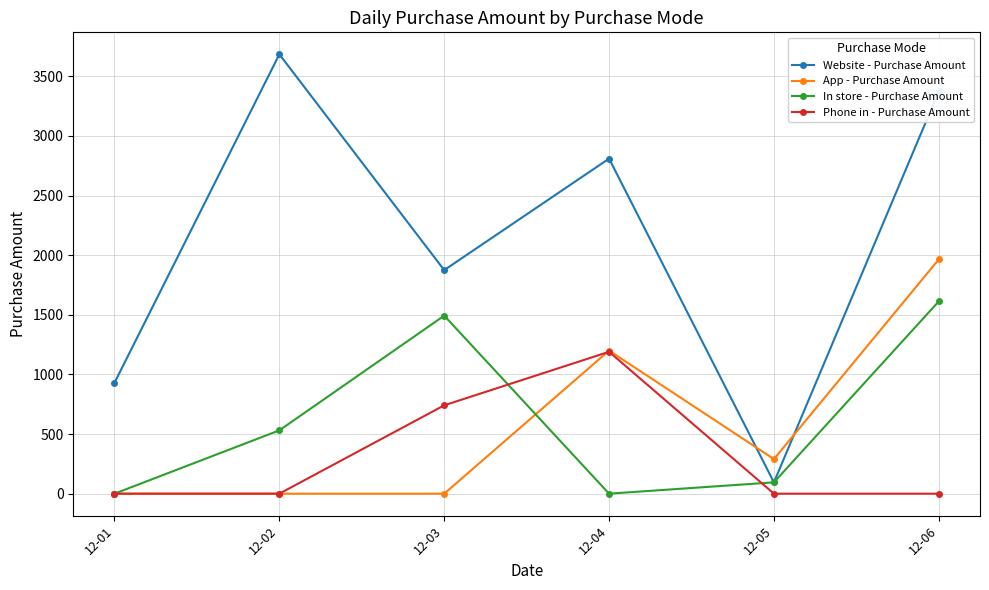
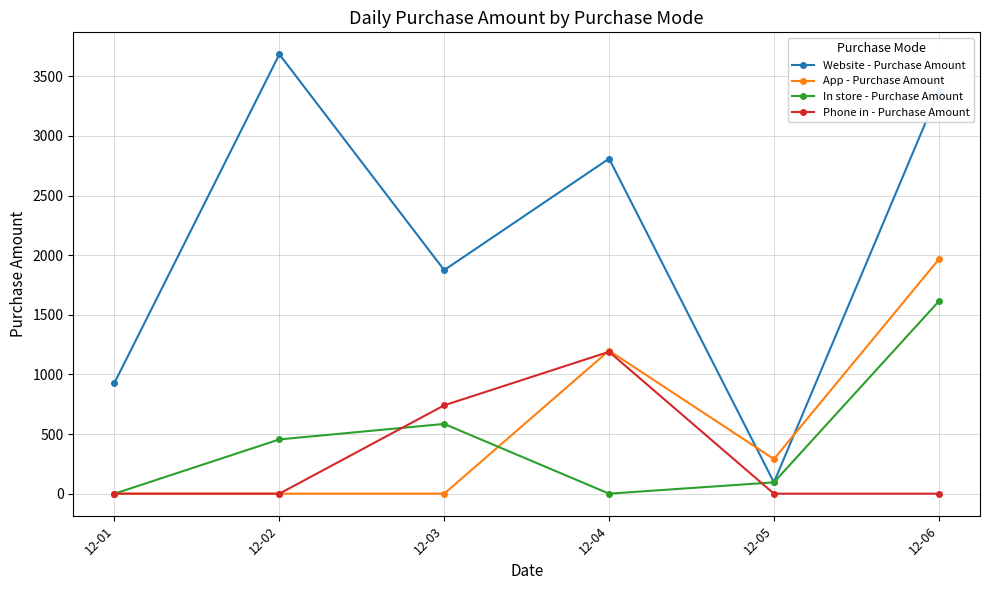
  {
    "Website - Purchase Amount": {
      "12-01": 930,
      "12-02": 3690,
      "12-03": 1880,
      "12-04": 2810
    },
    "App - Purchase Amount": {
      "12-03": 0,
      "12-05": 290,
      "12-06": 1970
    },
    "In store - Purchase Amount": {
-     "12-02": 530,
-     "12-03": 1490,
+     "12-02": 460,
+     "12-03": 590,
      "12-04": 0,
      "12-06": 1610
    },
    "Phone in - Purchase Amount": {
      "12-03": 740,
      "12-05": 0,
      "12-06": 0
    }
  }
